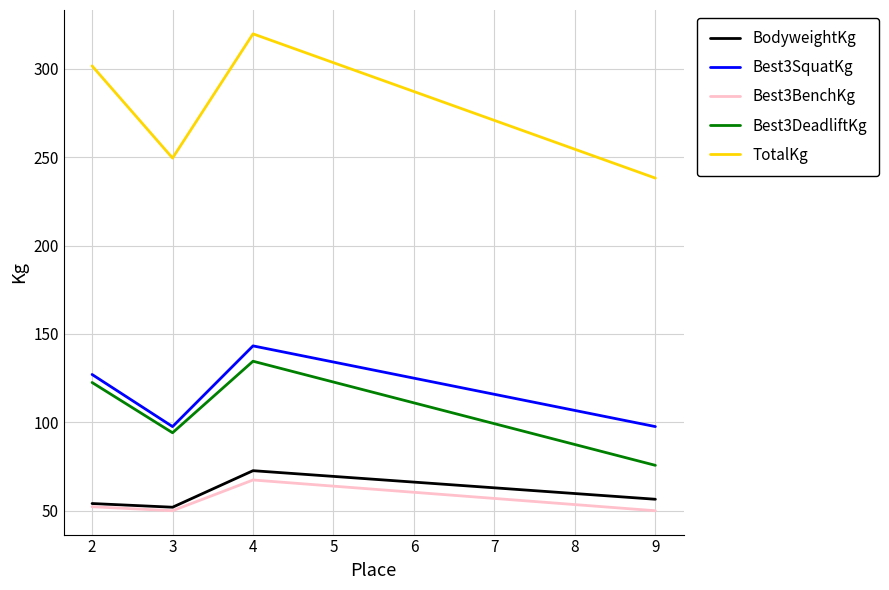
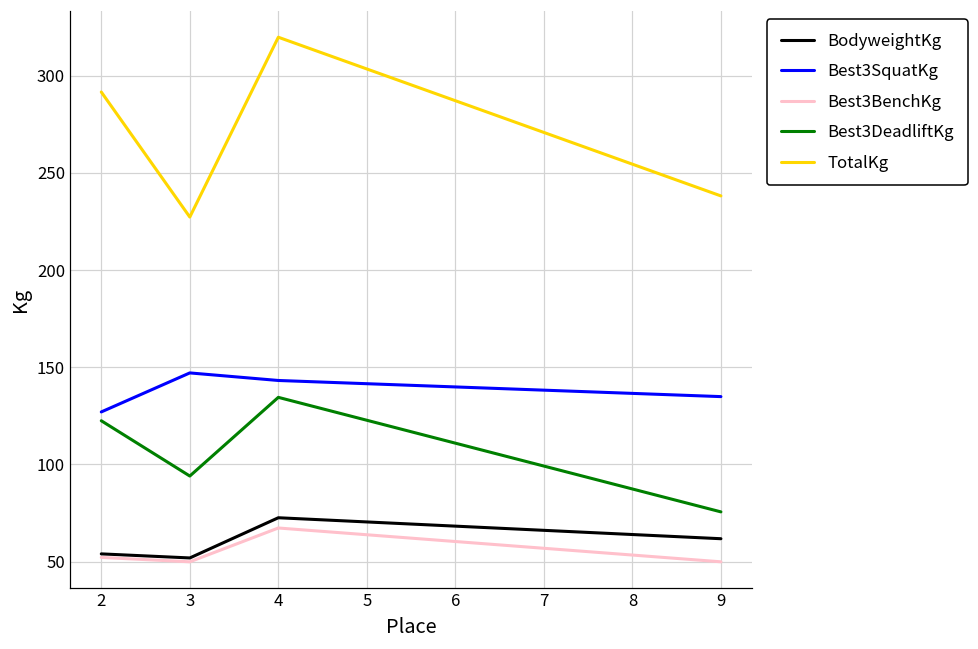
  {
    "BodyweightKg": {
      "2": 54,
      "3": 52,
      "4": 73,
-     "9": 56
+     "9": 62
    },
    "Best3SquatKg": {
      "2": 127,
-     "3": 98,
+     "3": 147,
      "4": 143,
-     "9": 98
+     "9": 135
    },
    "Best3BenchKg": {
      "2": 52,
      "3": 50,
      "4": 67,
      "9": 50
    },
    "Best3DeadliftKg": {
      "2": 122,
      "3": 94,
      "4": 135,
      "9": 76
    },
    "TotalKg": {
-     "2": 302,
-     "3": 249,
+     "2": 292,
+     "3": 227,
      "4": 320,
      "9": 238
    }
  }
